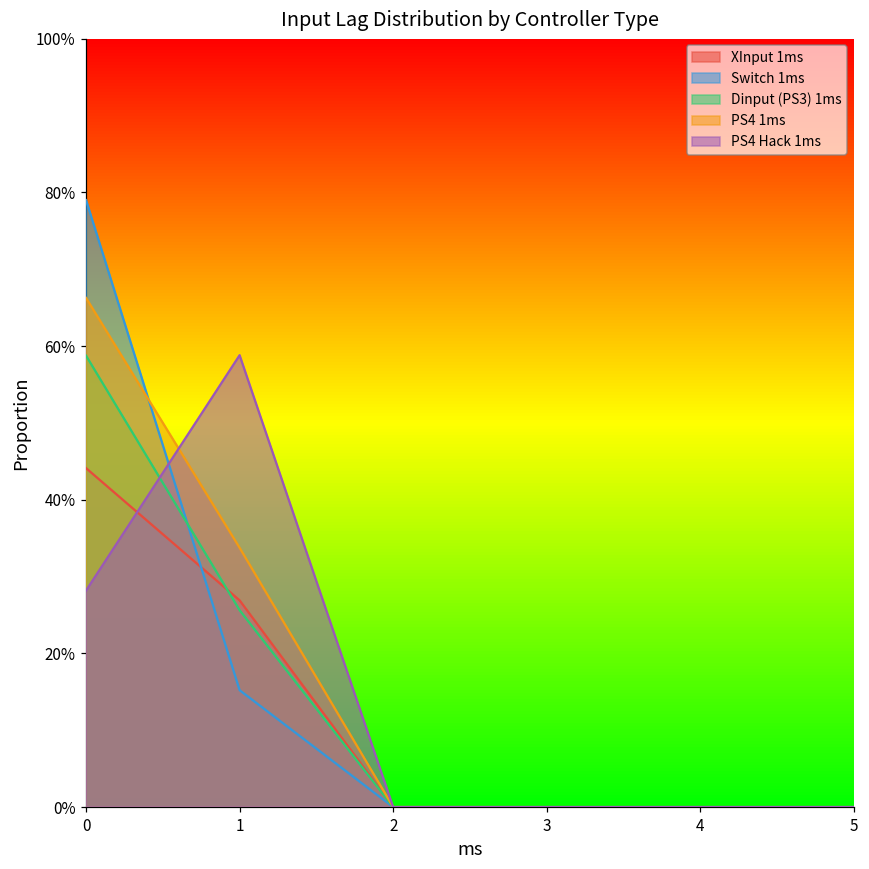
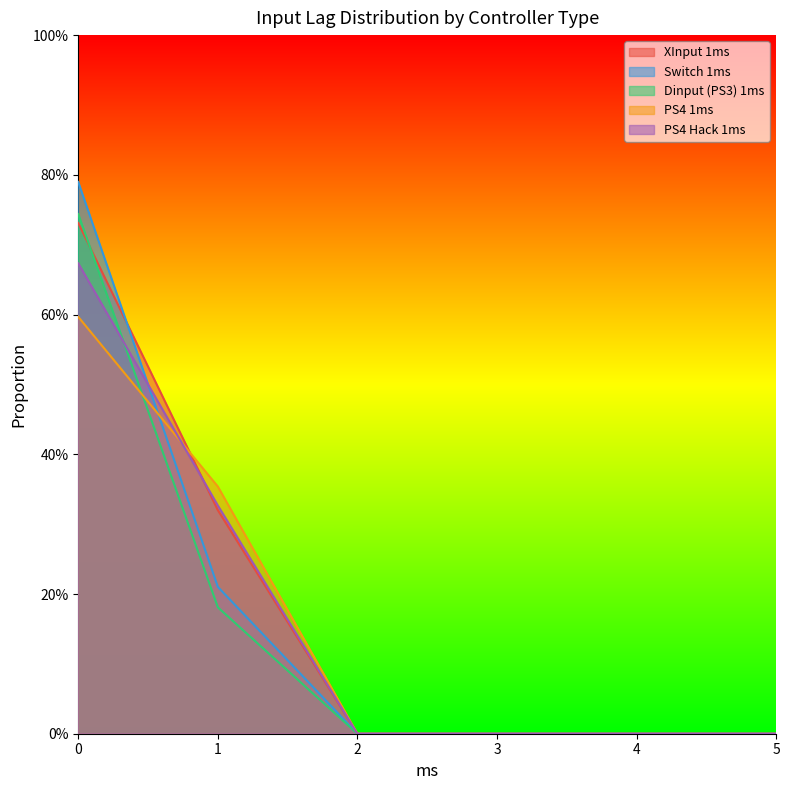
  {
    "XInput 1ms": {
-     "0": "44%",
-     "1": "27%"
+     "0": "73%",
+     "1": "32%"
    },
    "Switch 1ms": {
      "0": "79%",
-     "1": "15%"
+     "1": "21%"
    },
    "Dinput (PS3) 1ms": {
-     "0": "59%",
-     "1": "26%"
+     "0": "74%",
+     "1": "18%"
    },
    "PS4 1ms": {
-     "0": "66%",
-     "1": "34%"
+     "0": "60%",
+     "1": "35%"
    },
    "PS4 Hack 1ms": {
-     "0": "28%",
-     "1": "59%"
+     "0": "67%",
+     "1": "33%"
    }
  }
